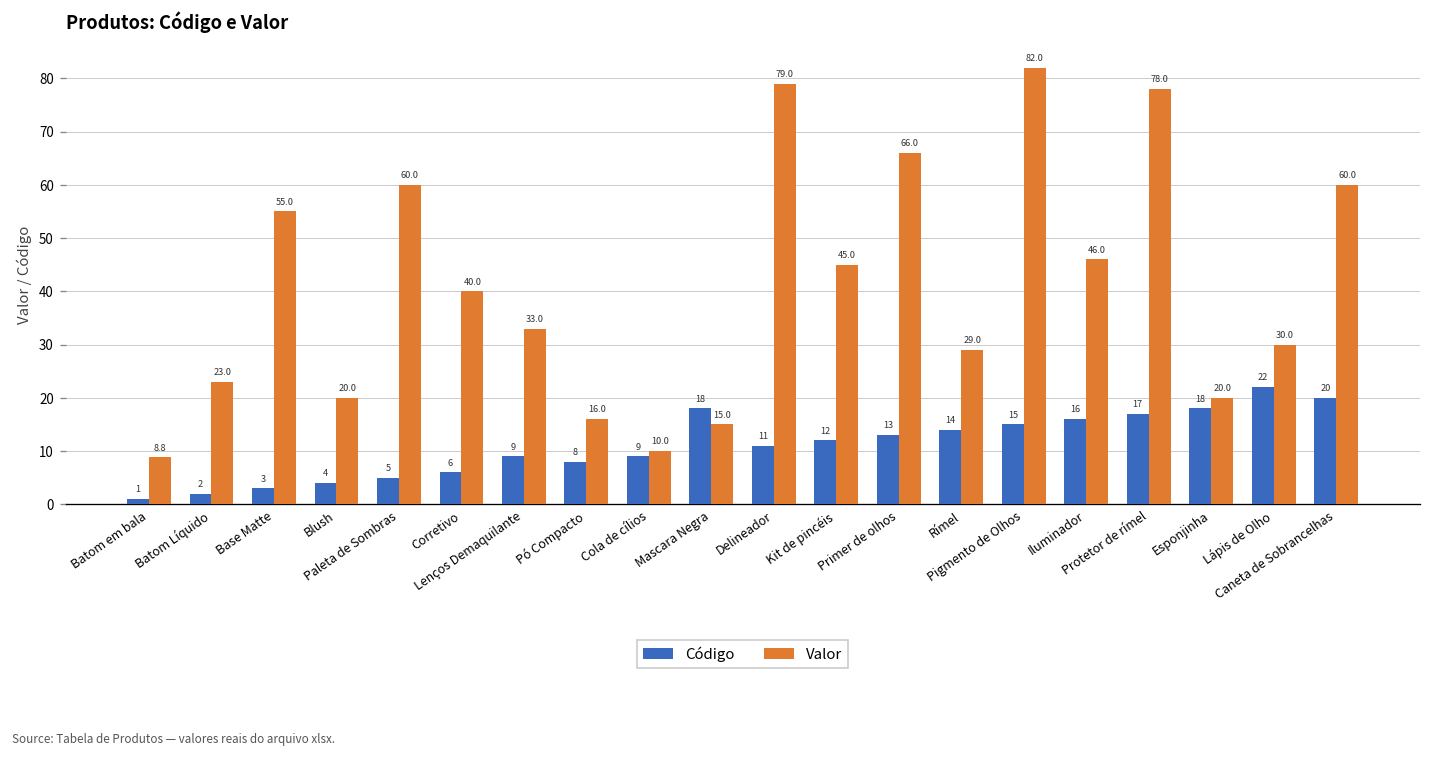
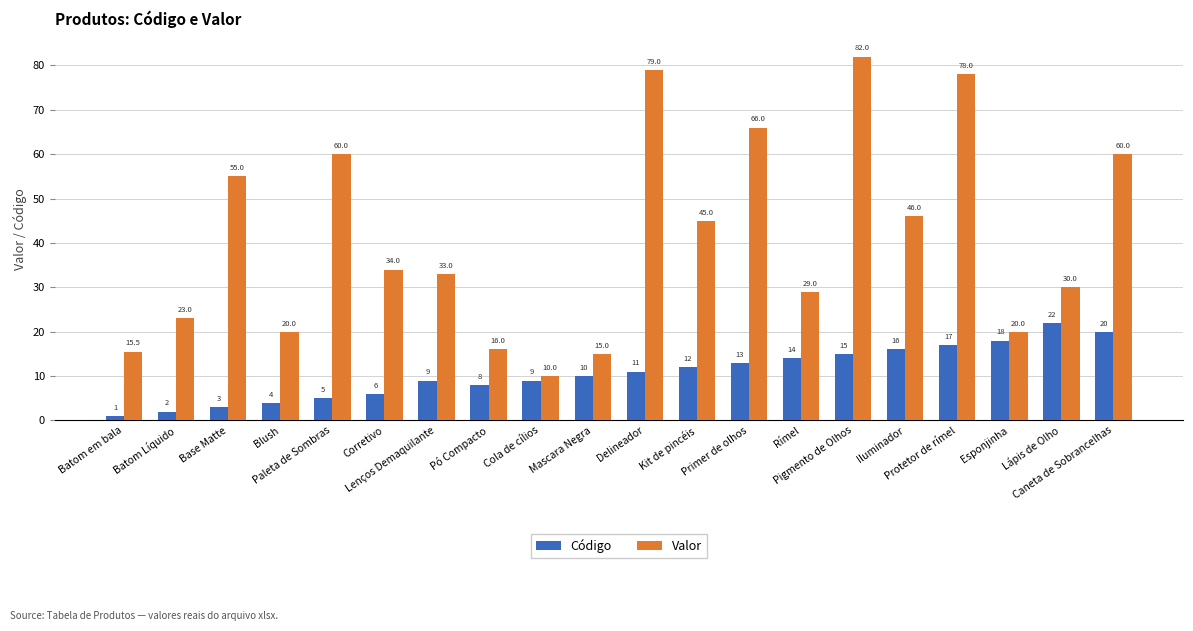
  {
    "Código": {
      "Batom em bala": 1,
      "Batom Líquido": 2,
      "Base Matte": 3,
      "Blush": 4,
      "Paleta de Sombras": 5,
      "Corretivo": 6,
      "Lenços Demaquilante": 9,
      "Pó Compacto": 8,
      "Cola de cílios": 9,
-     "Mascara Negra": 18,
+     "Mascara Negra": 10,
      "Delineador": 11,
      "Kit de pincéis": 12,
      "Primer de olhos": 13,
      "Rímel": 14,
      "Pigmento de Olhos": 15,
      "Iluminador": 16,
      "Protetor de rímel": 17,
      "Esponjinha": 18,
      "Lápis de Olho": 22,
      "Caneta de Sobrancelhas": 20
    },
    "Valor": {
-     "Batom em bala": 8.8,
+     "Batom em bala": 15.5,
      "Batom Líquido": 23.0,
      "Base Matte": 55.0,
      "Blush": 20.0,
      "Paleta de Sombras": 60.0,
-     "Corretivo": 40.0,
+     "Corretivo": 34.0,
      "Lenços Demaquilante": 33.0,
      "Pó Compacto": 16.0,
      "Cola de cílios": 10.0,
      "Mascara Negra": 15.0,
      "Delineador": 79.0,
      "Kit de pincéis": 45.0,
      "Primer de olhos": 66.0,
      "Rímel": 29.0,
      "Pigmento de Olhos": 82.0,
      "Iluminador": 46.0,
      "Protetor de rímel": 78.0,
      "Esponjinha": 20.0,
      "Lápis de Olho": 30.0,
      "Caneta de Sobrancelhas": 60.0
    }
  }
